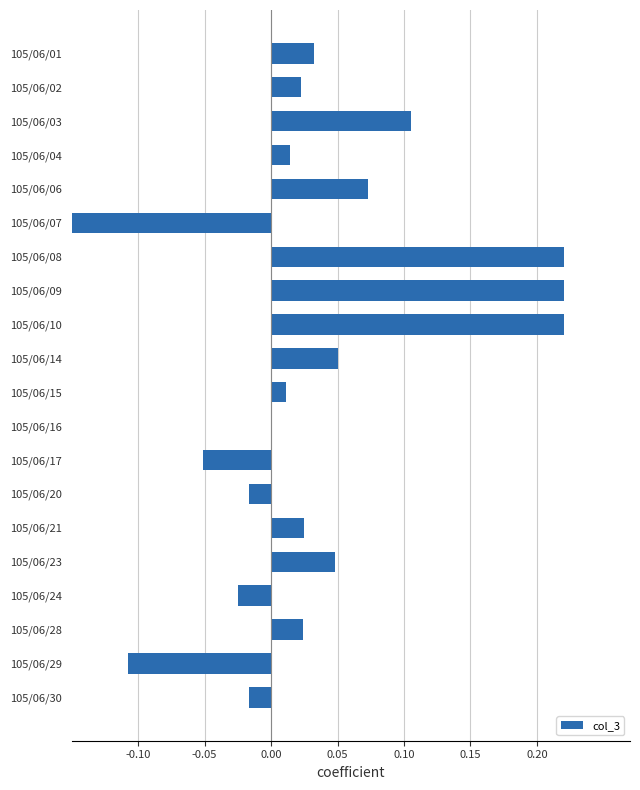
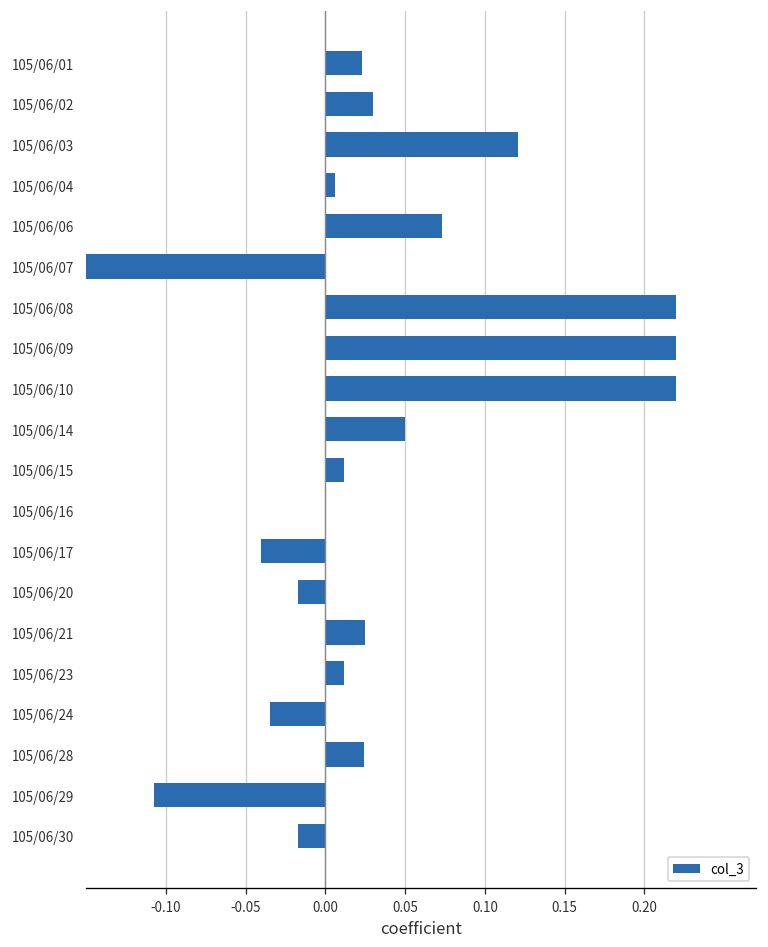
  {
-   "105/06/01": 0.032,
-   "105/06/02": 0.022,
-   "105/06/03": 0.105,
-   "105/06/04": 0.014,
+   "105/06/01": 0.023,
+   "105/06/02": 0.030,
+   "105/06/03": 0.121,
+   "105/06/04": 0.006,
    "105/06/06": 0.073,
    "105/06/08": 0.220,
    "105/06/09": 0.220,
    "105/06/10": 0.220,
    "105/06/14": 0.050,
    "105/06/15": 0.012,
    "105/06/16": 0.000,
-   "105/06/17": -0.051,
+   "105/06/17": -0.041,
    "105/06/20": -0.017,
    "105/06/21": 0.025,
-   "105/06/23": 0.048,
-   "105/06/24": -0.025,
+   "105/06/23": 0.012,
+   "105/06/24": -0.035,
    "105/06/28": 0.024,
    "105/06/29": -0.107,
    "105/06/30": -0.017
  }
